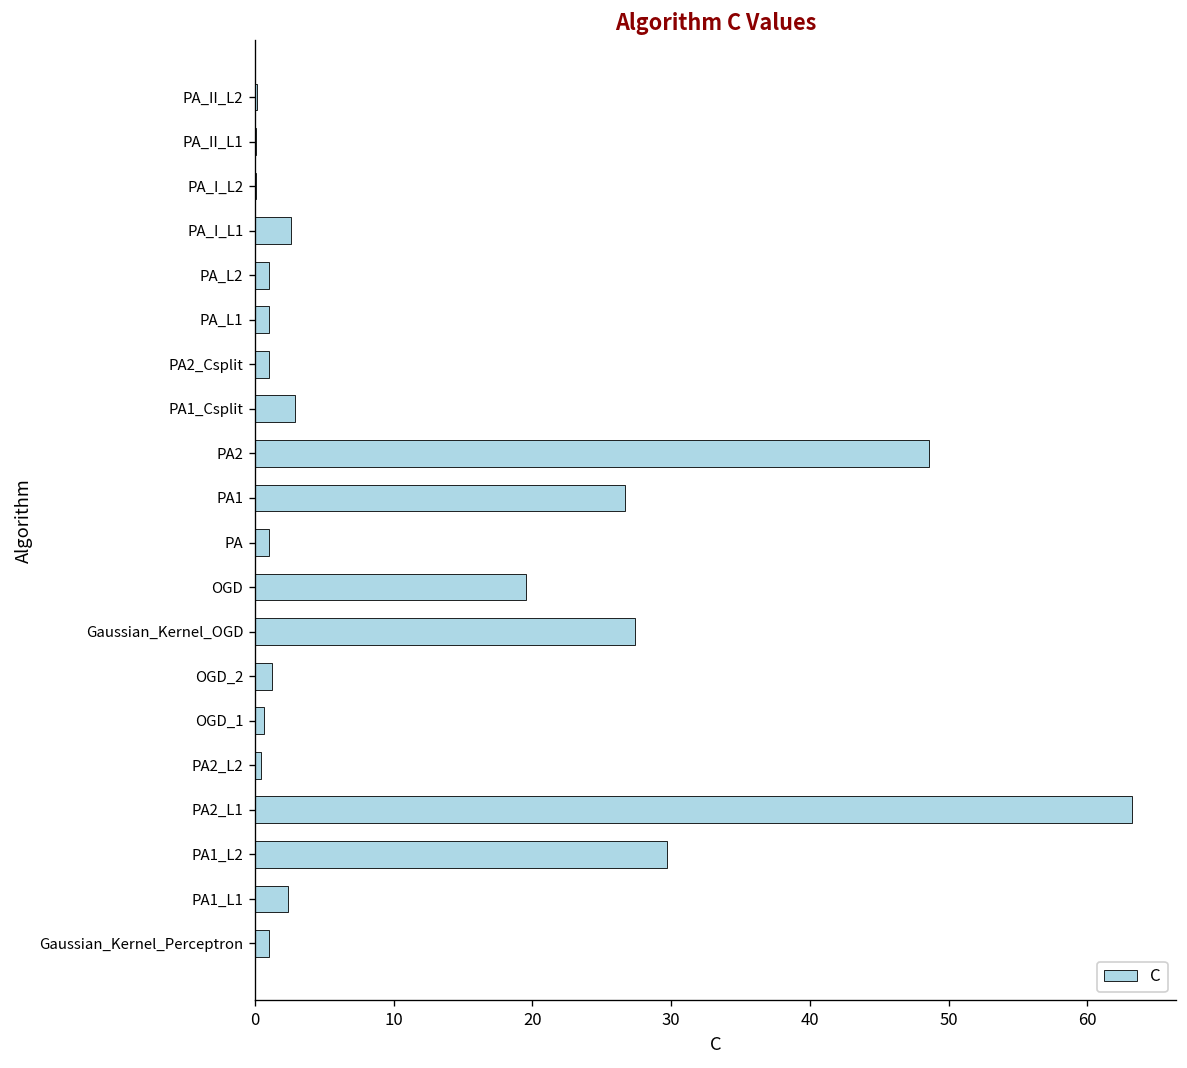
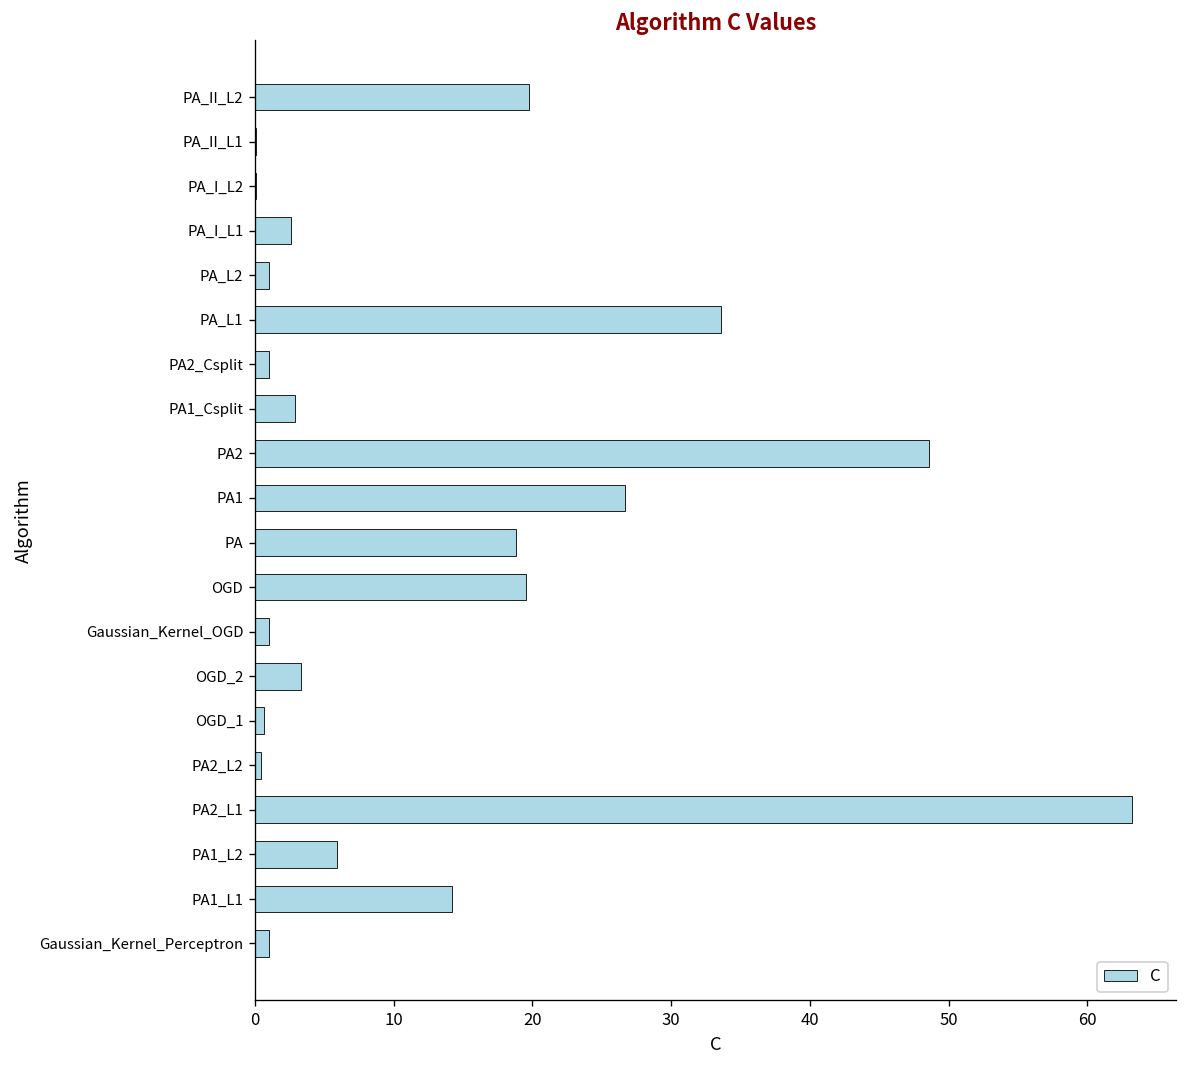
  {
-   "PA_II_L2": 0.1,
+   "PA_II_L2": 19.8,
    "PA_I_L1": 2.6,
    "PA_L2": 1.0,
-   "PA_L1": 1.0,
+   "PA_L1": 33.6,
    "PA2_Csplit": 1.0,
    "PA1_Csplit": 2.9,
    "PA2": 48.6,
    "PA1": 26.7,
-   "PA": 1.0,
+   "PA": 18.8,
    "OGD": 19.5,
-   "Gaussian_Kernel_OGD": 27.4,
-   "OGD_2": 1.3,
+   "Gaussian_Kernel_OGD": 1.0,
+   "OGD_2": 3.3,
    "OGD_1": 0.7,
    "PA2_L2": 0.5,
    "PA2_L1": 63.2,
-   "PA1_L2": 29.7,
-   "PA1_L1": 2.4,
+   "PA1_L2": 5.9,
+   "PA1_L1": 14.2,
    "Gaussian_Kernel_Perceptron": 1.0
  }
